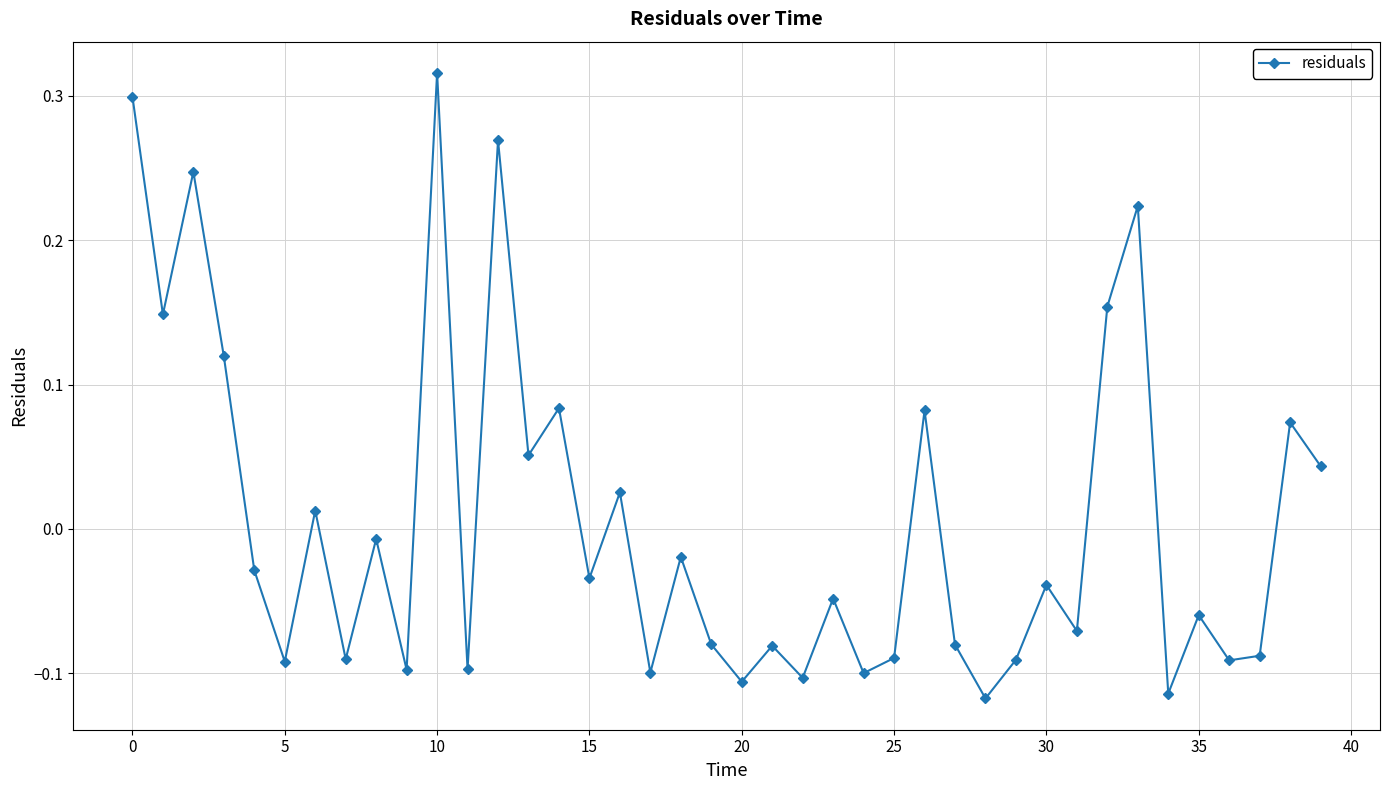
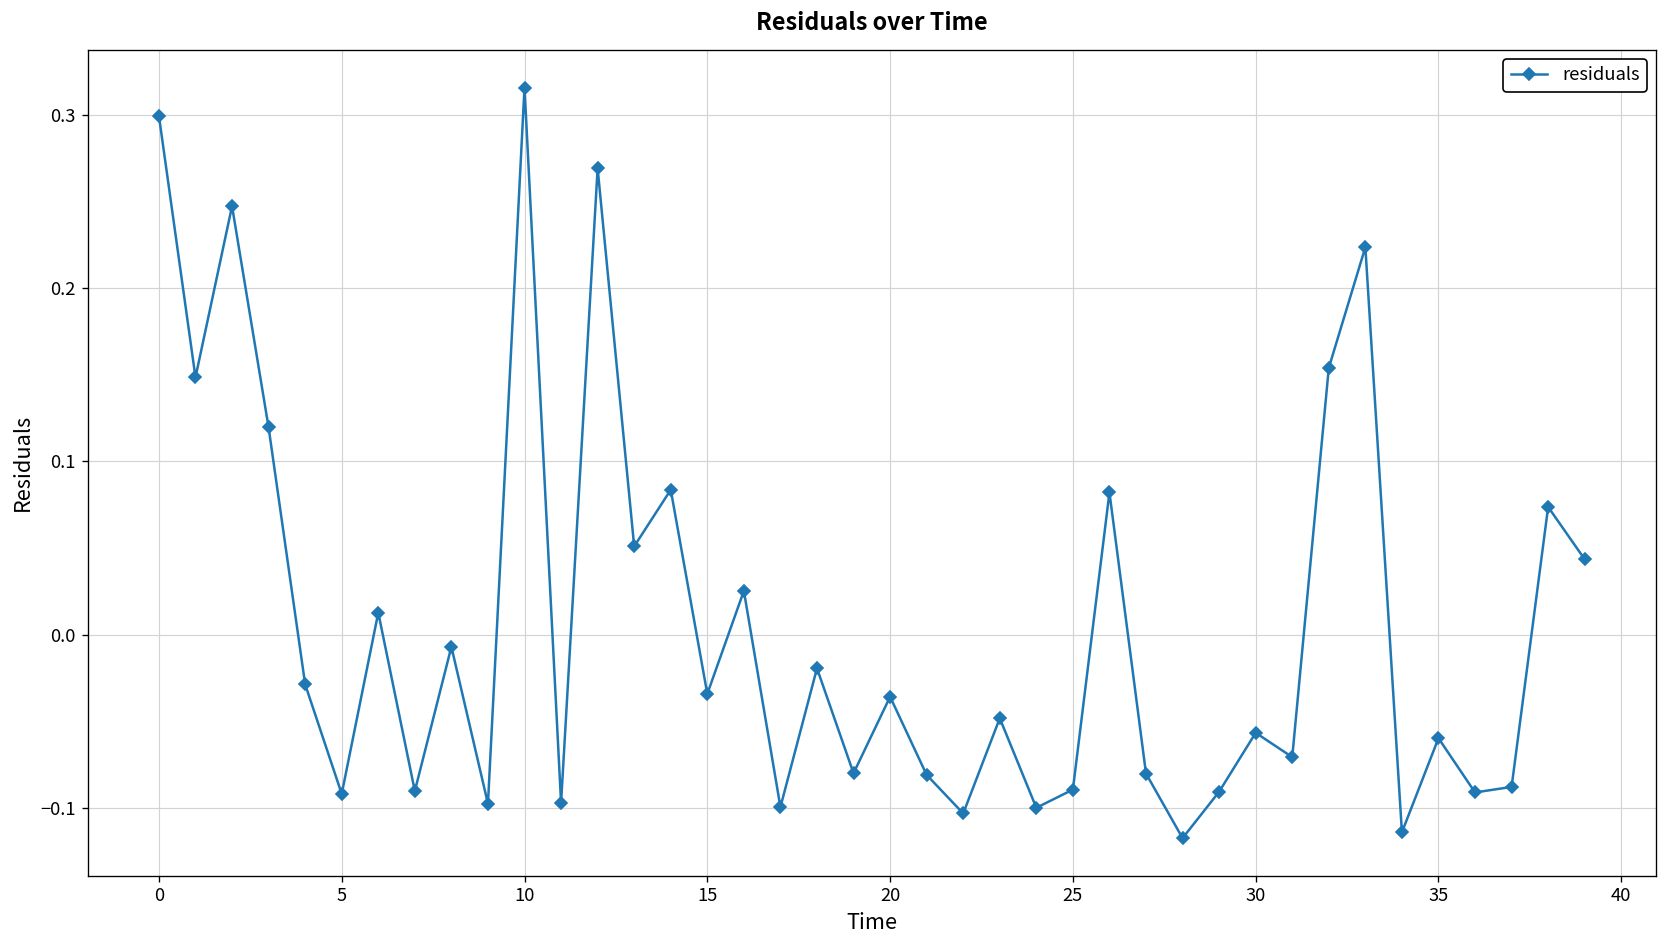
  {
    "0": 0.299,
    "5": -0.092,
    "10": 0.316,
    "15": -0.034,
-   "20": -0.106,
+   "20": -0.036,
    "25": -0.089,
-   "30": -0.039,
+   "30": -0.057,
    "35": -0.060
  }
